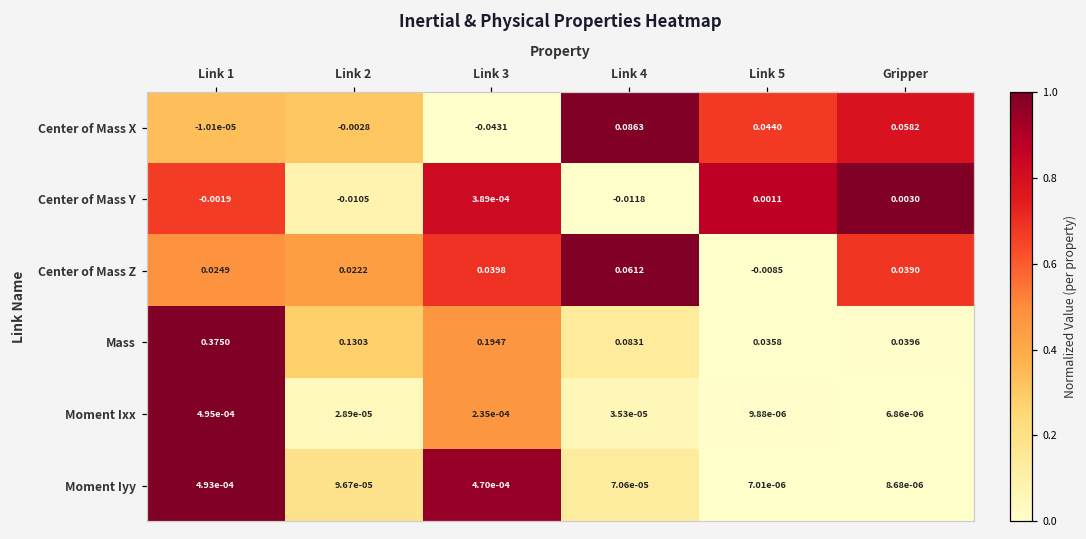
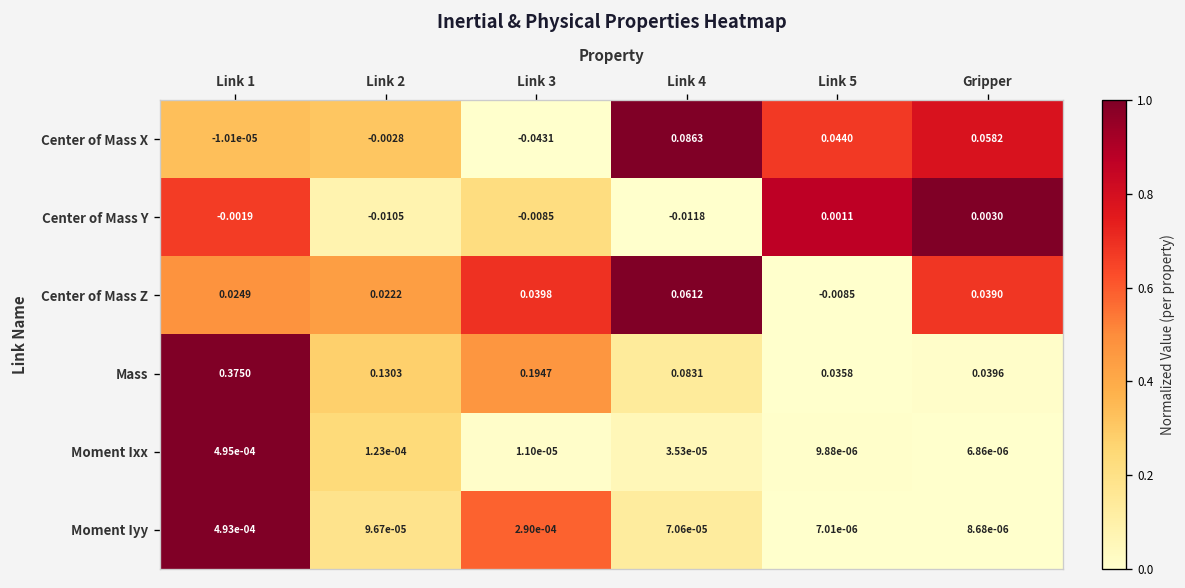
  {
    "Center of Mass X": {
      "Link 1": "-1.01e-05",
      "Link 2": "-0.0028",
      "Link 3": "-0.0431",
      "Link 4": "0.0863",
      "Link 5": "0.0440",
      "Gripper": "0.0582"
    },
    "Center of Mass Y": {
      "Link 1": "-0.0019",
      "Link 2": "-0.0105",
-     "Link 3": "3.89e-04",
+     "Link 3": "-0.0085",
      "Link 4": "-0.0118",
      "Link 5": "0.0011",
      "Gripper": "0.0030"
    },
    "Center of Mass Z": {
      "Link 1": "0.0249",
      "Link 2": "0.0222",
      "Link 3": "0.0398",
      "Link 4": "0.0612",
      "Link 5": "-0.0085",
      "Gripper": "0.0390"
    },
    "Mass": {
      "Link 1": "0.3750",
      "Link 2": "0.1303",
      "Link 3": "0.1947",
      "Link 4": "0.0831",
      "Link 5": "0.0358",
      "Gripper": "0.0396"
    },
    "Moment Ixx": {
      "Link 1": "4.95e-04",
-     "Link 2": "2.89e-05",
-     "Link 3": "2.35e-04",
+     "Link 2": "1.23e-04",
+     "Link 3": "1.10e-05",
      "Link 4": "3.53e-05",
      "Link 5": "9.88e-06",
      "Gripper": "6.86e-06"
    },
    "Moment Iyy": {
      "Link 1": "4.93e-04",
      "Link 2": "9.67e-05",
-     "Link 3": "4.70e-04",
+     "Link 3": "2.90e-04",
      "Link 4": "7.06e-05",
      "Link 5": "7.01e-06",
      "Gripper": "8.68e-06"
    }
  }
